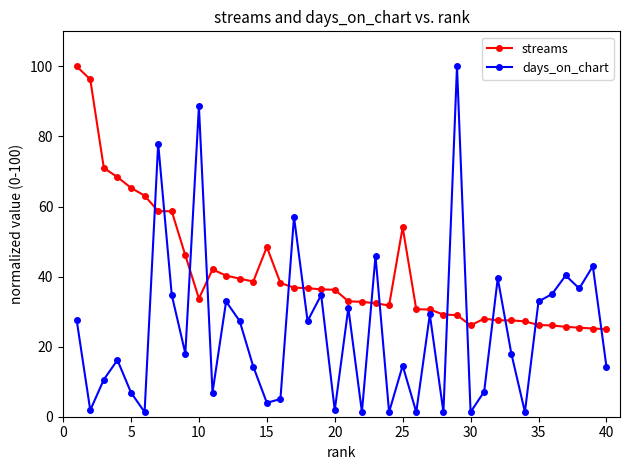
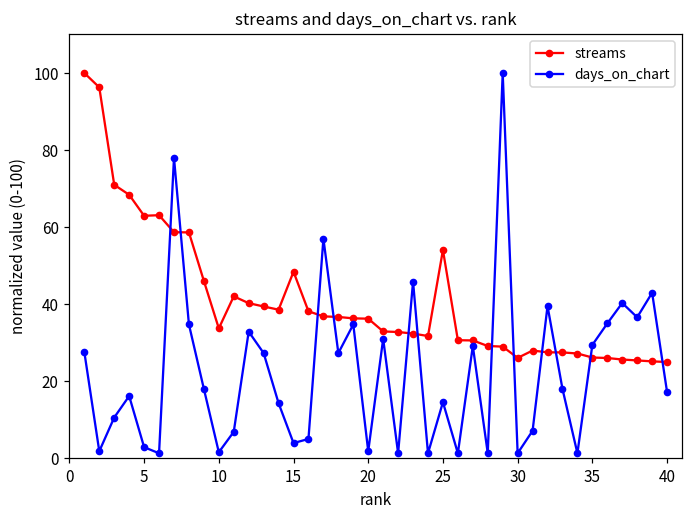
  {
    "streams": {
-     "5": 65,
+     "5": 63,
      "10": 34,
      "15": 48,
      "20": 36,
      "25": 54,
      "30": 26,
      "35": 26,
      "40": 25
    },
    "days_on_chart": {
-     "5": 7,
-     "10": 89,
+     "5": 3,
+     "10": 2,
      "15": 4,
      "20": 2,
      "25": 15,
      "30": 1,
-     "35": 33,
-     "40": 14
+     "35": 29,
+     "40": 17
    }
  }
